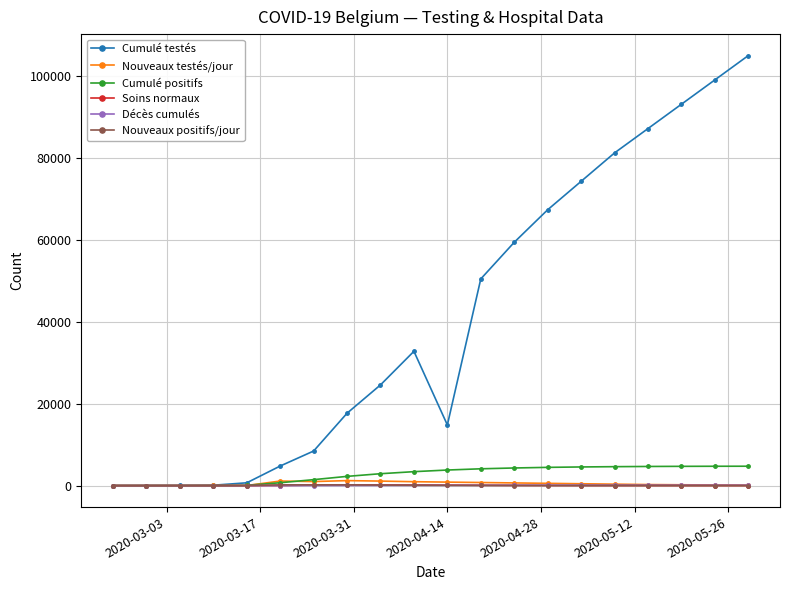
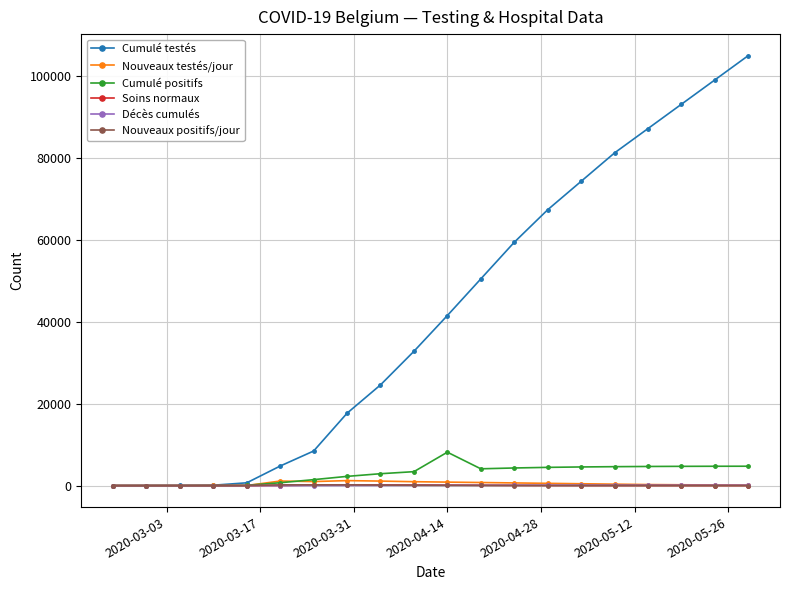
  {
    "Cumulé testés": {
-     "2020-04-14": 15000
+     "2020-04-14": 42000
    },
    "Nouveaux testés/jour": {
      "2020-04-14": 1000
    },
    "Cumulé positifs": {
-     "2020-04-14": 4000
+     "2020-04-14": 8000
    }
  }
